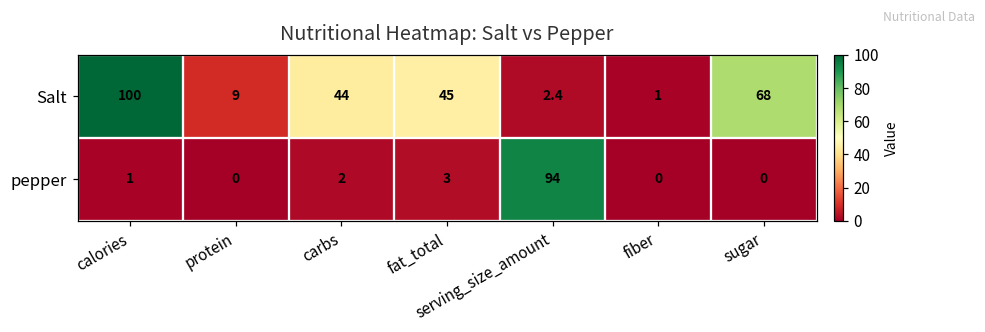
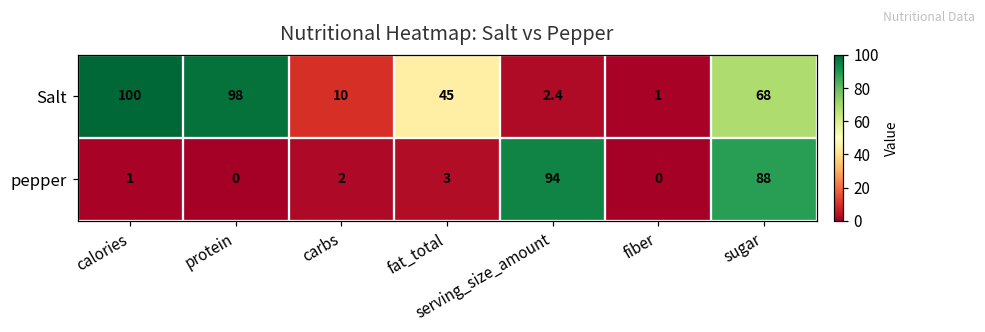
  {
    "Salt": {
      "calories": 100,
-     "protein": 9,
-     "carbs": 44,
+     "protein": 98,
+     "carbs": 10,
      "fat_total": 45,
      "serving_size_amount": 2.4,
      "fiber": 1,
      "sugar": 68
    },
    "pepper": {
      "calories": 1,
      "protein": 0,
      "carbs": 2,
      "fat_total": 3,
      "serving_size_amount": 94,
      "fiber": 0,
-     "sugar": 0
+     "sugar": 88
    }
  }
